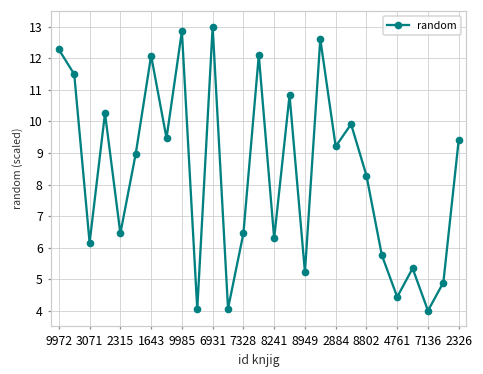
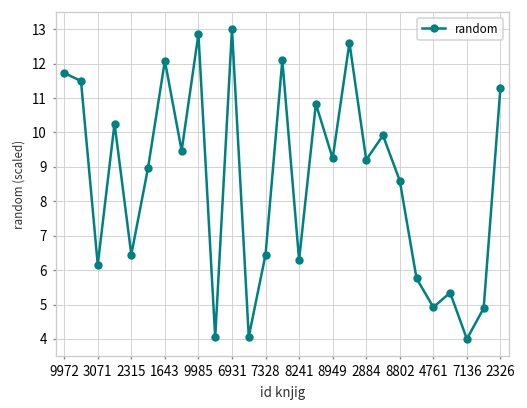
  {
-   "9972": 12.3,
+   "9972": 11.7,
    "3071": 6.2,
    "2315": 6.4,
    "1643": 12.1,
    "9985": 12.9,
    "6931": 13.0,
    "7328": 6.5,
    "8241": 6.3,
-   "8949": 5.2,
+   "8949": 9.2,
    "2884": 9.2,
-   "8802": 8.3,
-   "4761": 4.4,
+   "8802": 8.6,
+   "4761": 4.9,
    "7136": 4.0,
-   "2326": 9.4
+   "2326": 11.3
  }
